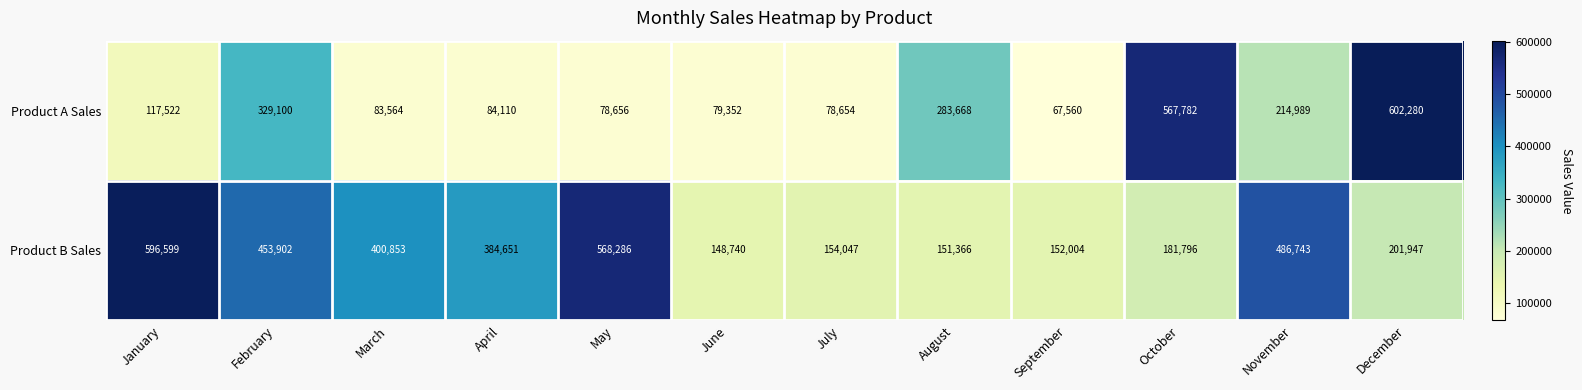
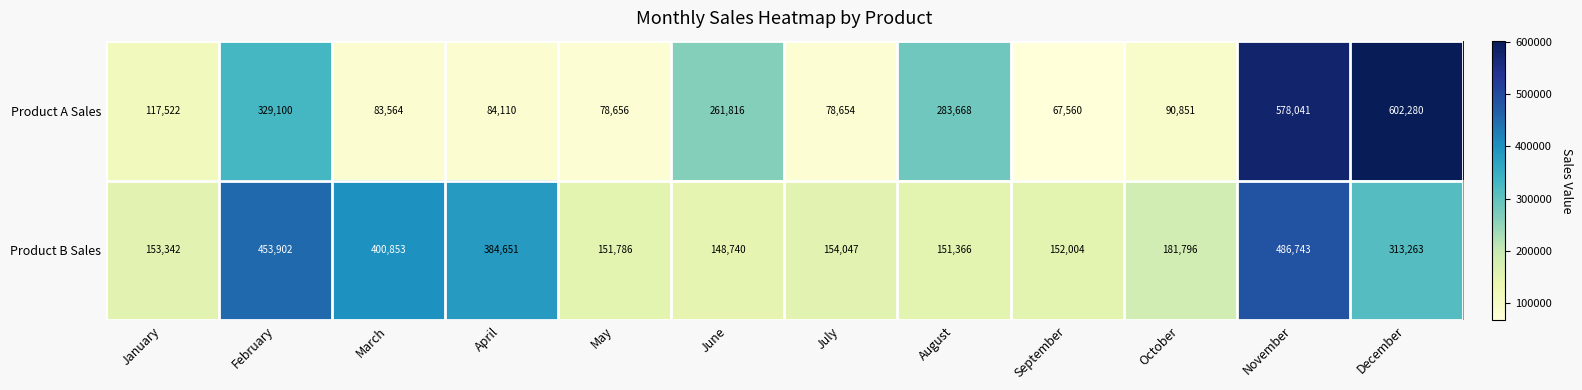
  {
    "Product A Sales": {
      "January": "117,522",
      "February": "329,100",
      "March": "83,564",
      "April": "84,110",
      "May": "78,656",
-     "June": "79,352",
+     "June": "261,816",
      "July": "78,654",
      "August": "283,668",
      "September": "67,560",
-     "October": "567,782",
-     "November": "214,989",
+     "October": "90,851",
+     "November": "578,041",
      "December": "602,280"
    },
    "Product B Sales": {
-     "January": "596,599",
+     "January": "153,342",
      "February": "453,902",
      "March": "400,853",
      "April": "384,651",
-     "May": "568,286",
+     "May": "151,786",
      "June": "148,740",
      "July": "154,047",
      "August": "151,366",
      "September": "152,004",
      "October": "181,796",
      "November": "486,743",
-     "December": "201,947"
+     "December": "313,263"
    }
  }
